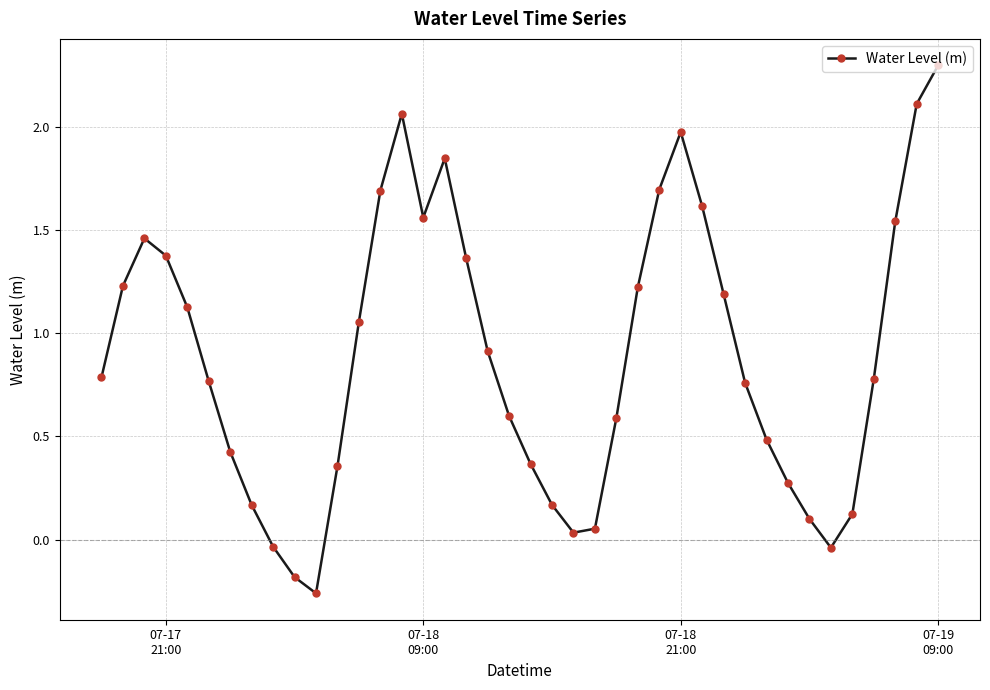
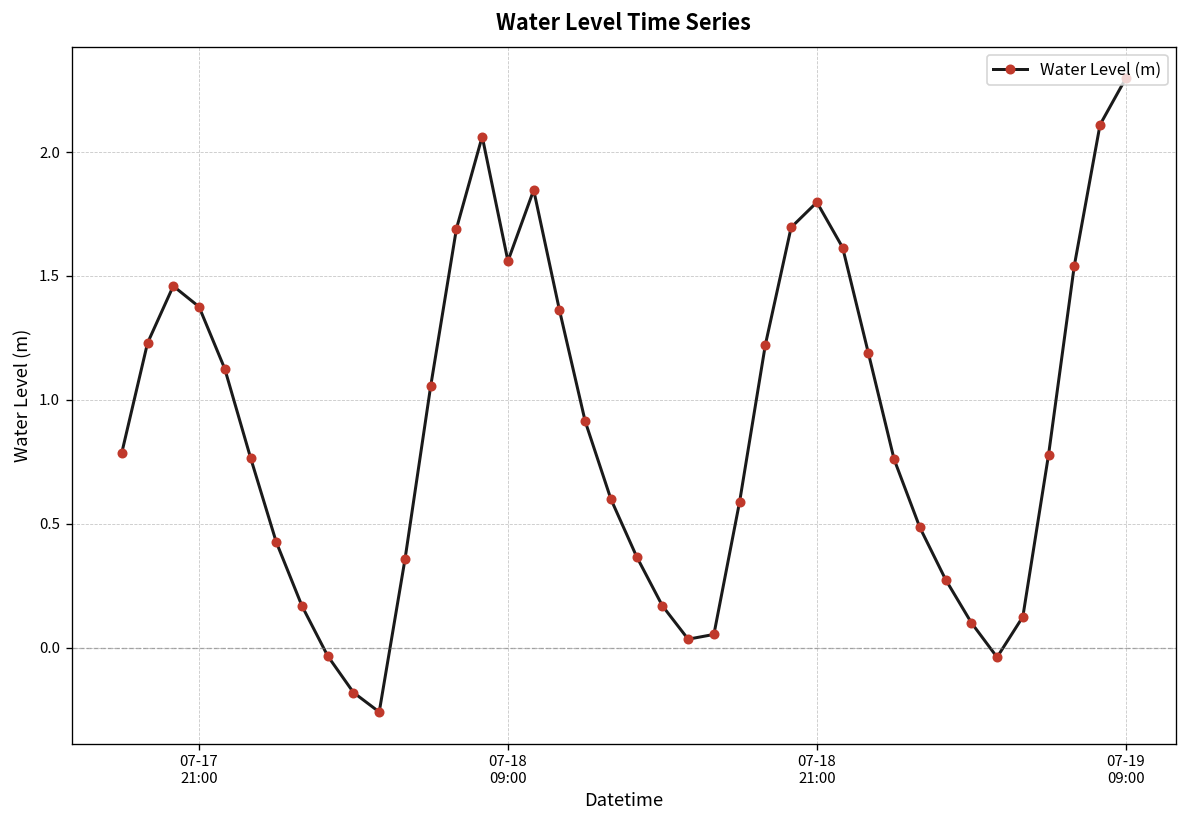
  {
    "07-17 21:00": 1.38,
    "07-18 09:00": 1.56,
-   "07-18 21:00": 1.97
+   "07-18 21:00": 1.80
  }
